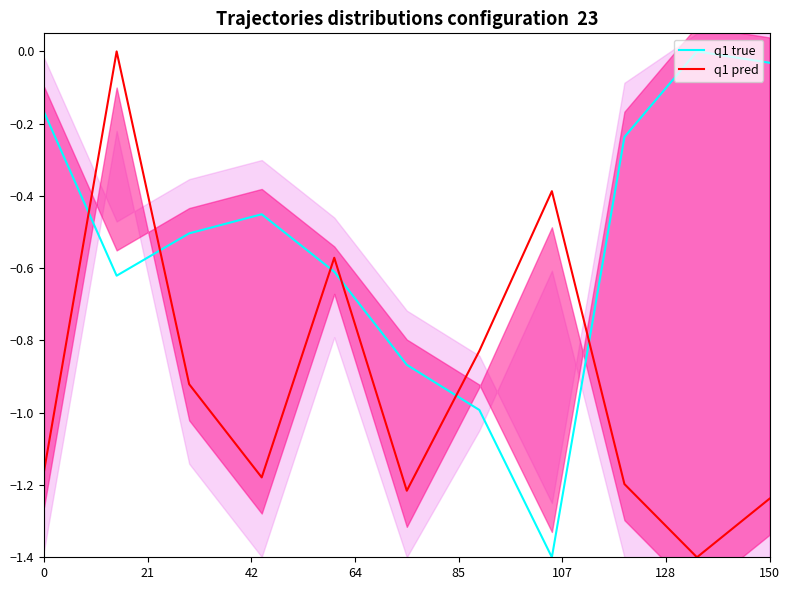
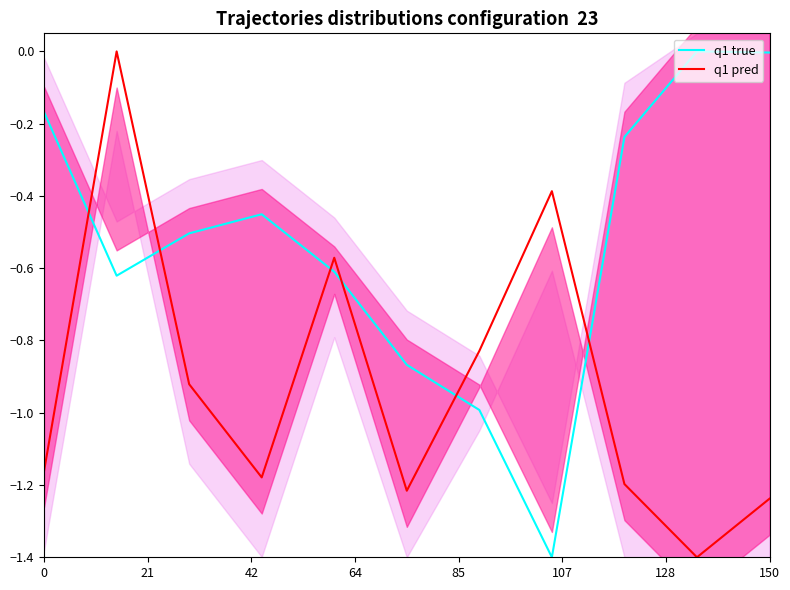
  {
    "q1 true": {
      "0": -0.17,
-     "150": -0.03
+     "150": 0.00
    },
    "q1 pred": {
      "0": -1.16,
      "150": -1.24
    }
  }
